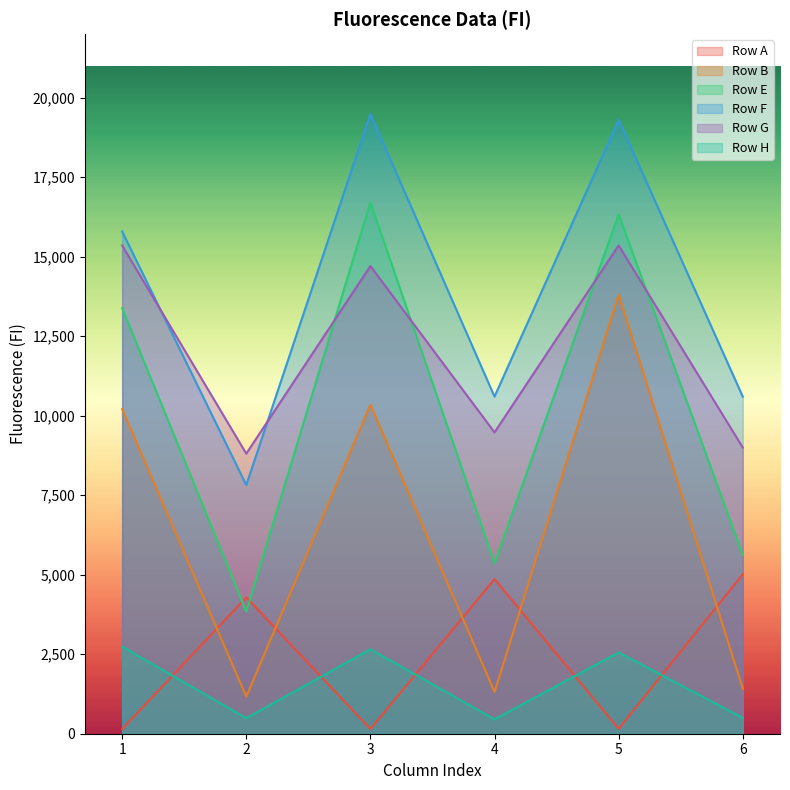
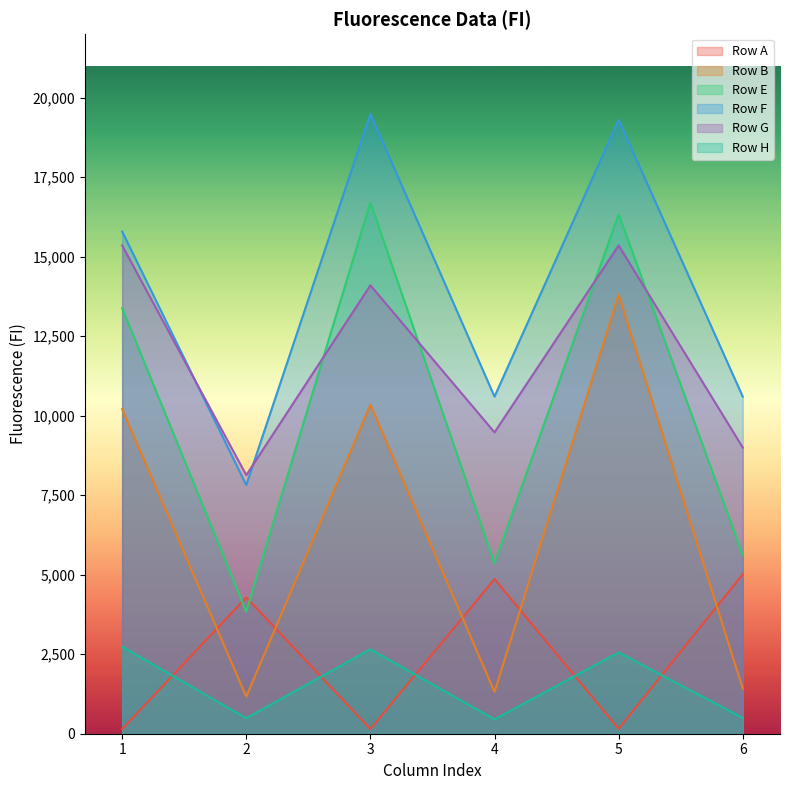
  {
    "Row G": {
      "1": "15,400",
-     "2": "8,800",
-     "3": "14,700",
+     "2": "8,100",
+     "3": "14,100",
      "4": "9,500",
      "5": "15,400",
      "6": "9,000"
    }
  }
